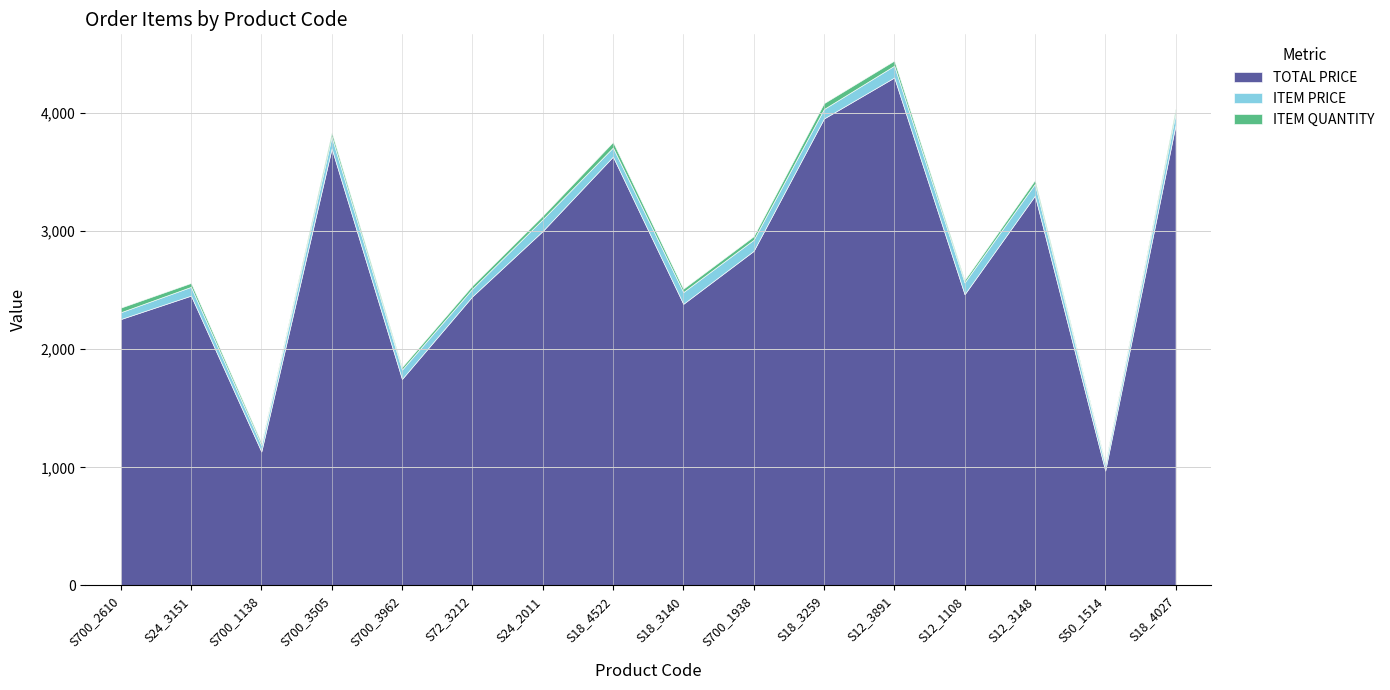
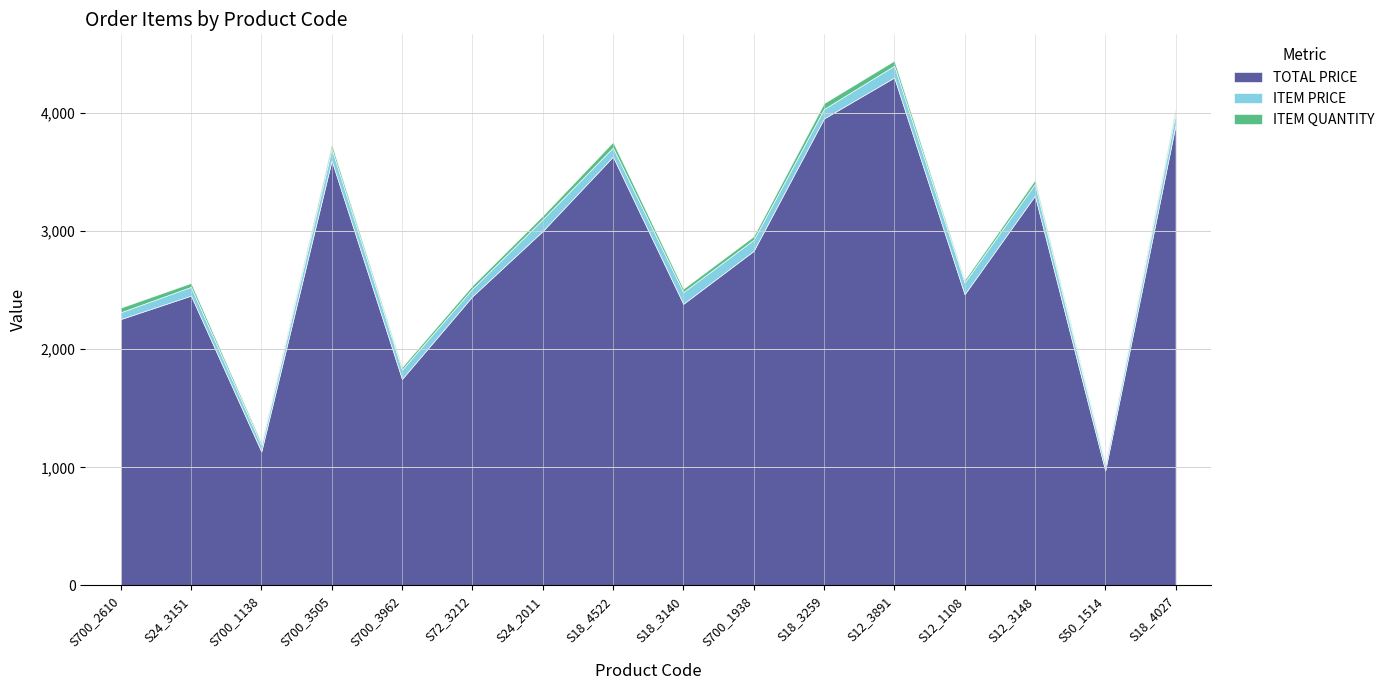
  {
    "TOTAL PRICE": {
      "S700_2610": "2,250",
      "S24_3151": "2,450",
      "S700_1138": "1,130",
-     "S700_3505": "3,700",
+     "S700_3505": "3,600",
      "S700_3962": "1,750",
      "S72_3212": "2,450",
      "S24_2011": "3,000",
      "S18_4522": "3,630",
      "S18_3140": "2,380",
      "S700_1938": "2,830",
      "S18_3259": "3,950",
      "S12_3891": "4,300",
      "S12_1108": "2,470",
      "S12_3148": "3,300",
      "S50_1514": "970",
      "S18_4027": "3,900"
    },
    "ITEM PRICE": {
      "S700_2610": "60",
      "S24_3151": "70",
      "S700_3505": "100",
      "S700_3962": "80",
      "S72_3212": "60",
      "S24_2011": "100",
      "S18_4522": "80",
      "S18_3140": "100",
      "S700_1938": "90",
      "S18_3259": "80",
      "S12_3891": "100",
      "S12_3148": "100",
      "S18_4027": "100"
    },
    "ITEM QUANTITY": {
      "S700_2610": "40",
      "S24_3151": "30",
      "S700_3505": "40",
      "S700_3962": "20",
      "S72_3212": "30",
      "S24_2011": "30",
      "S18_4522": "50",
      "S18_3140": "30",
      "S700_1938": "30",
      "S18_3259": "50",
      "S12_3891": "40",
      "S12_3148": "30",
      "S18_4027": "40"
    }
  }
